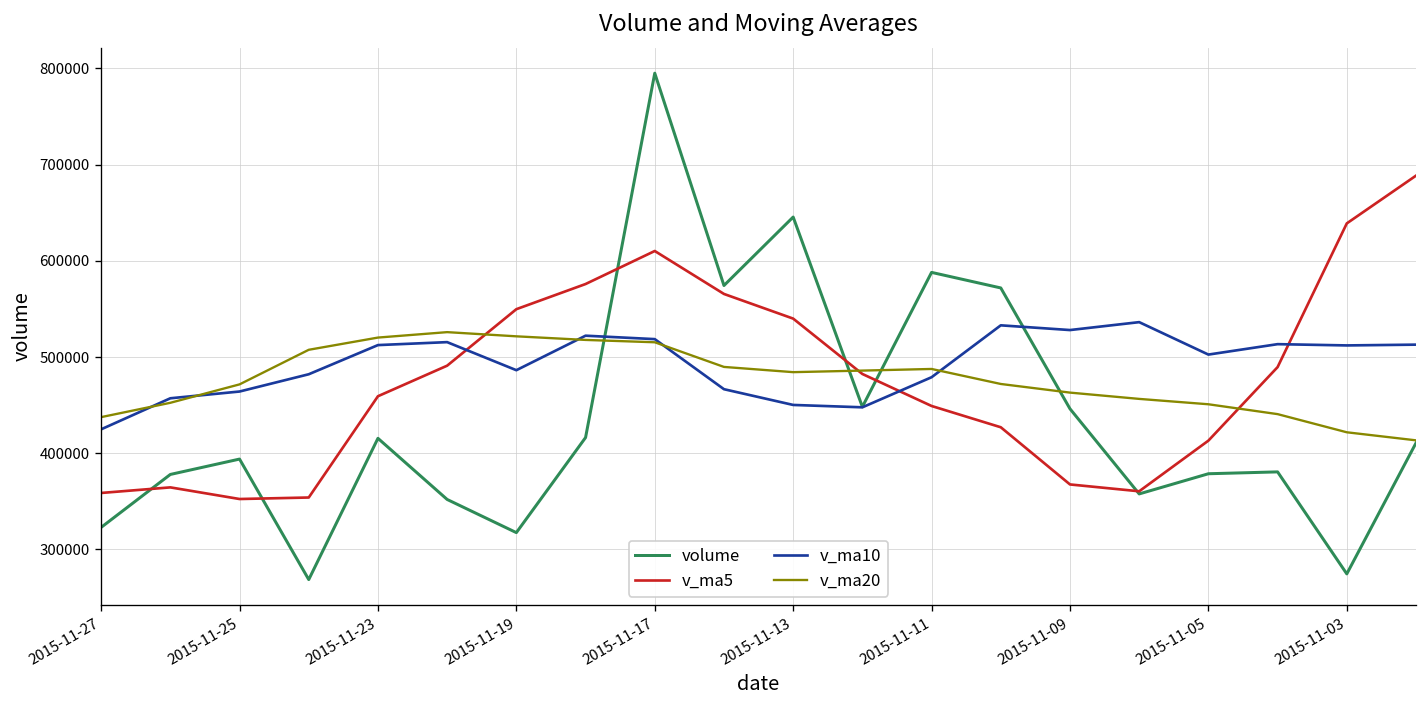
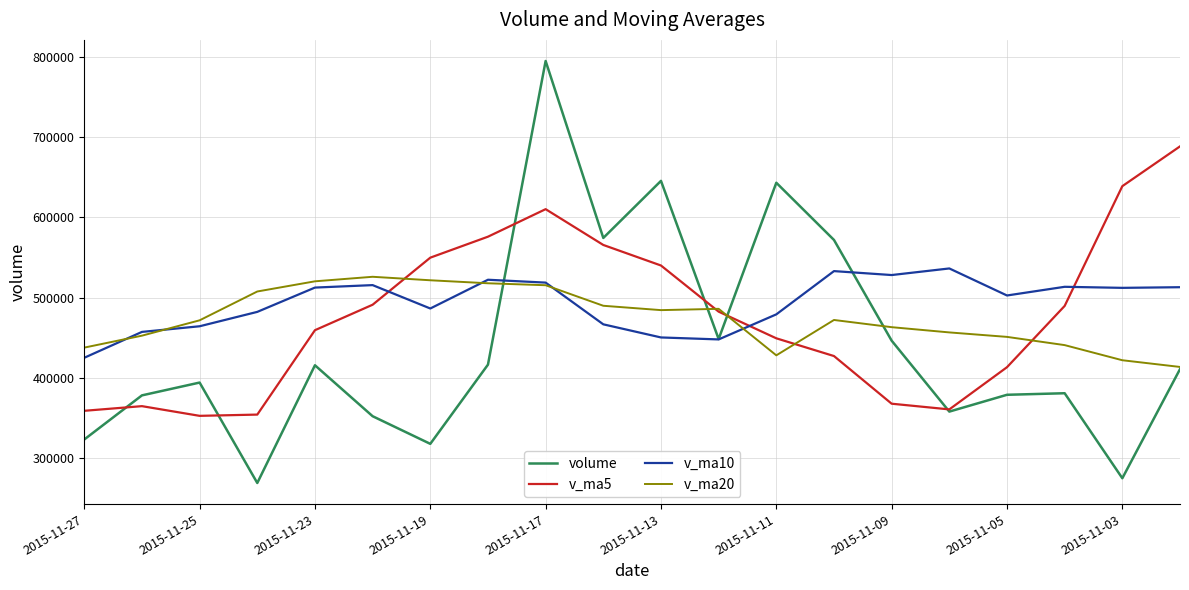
  {
    "volume": {
      "2015-11-27": 320000,
      "2015-11-25": 390000,
      "2015-11-23": 420000,
      "2015-11-19": 320000,
      "2015-11-17": 800000,
      "2015-11-13": 650000,
-     "2015-11-11": 590000,
+     "2015-11-11": 640000,
      "2015-11-09": 450000,
      "2015-11-05": 380000,
      "2015-11-03": 270000
    },
    "v_ma5": {
      "2015-11-27": 360000,
      "2015-11-25": 350000,
      "2015-11-23": 460000,
      "2015-11-19": 550000,
      "2015-11-17": 610000,
      "2015-11-13": 540000,
      "2015-11-11": 450000,
      "2015-11-09": 370000,
      "2015-11-05": 410000,
      "2015-11-03": 640000
    },
    "v_ma10": {
      "2015-11-27": 420000,
      "2015-11-25": 460000,
      "2015-11-23": 510000,
      "2015-11-19": 490000,
      "2015-11-17": 520000,
      "2015-11-13": 450000,
      "2015-11-11": 480000,
      "2015-11-09": 530000,
      "2015-11-05": 500000,
      "2015-11-03": 510000
    },
    "v_ma20": {
      "2015-11-27": 440000,
      "2015-11-25": 470000,
      "2015-11-23": 520000,
      "2015-11-19": 520000,
      "2015-11-17": 520000,
      "2015-11-13": 480000,
-     "2015-11-11": 490000,
+     "2015-11-11": 430000,
      "2015-11-09": 460000,
      "2015-11-05": 450000,
      "2015-11-03": 420000
    }
  }
